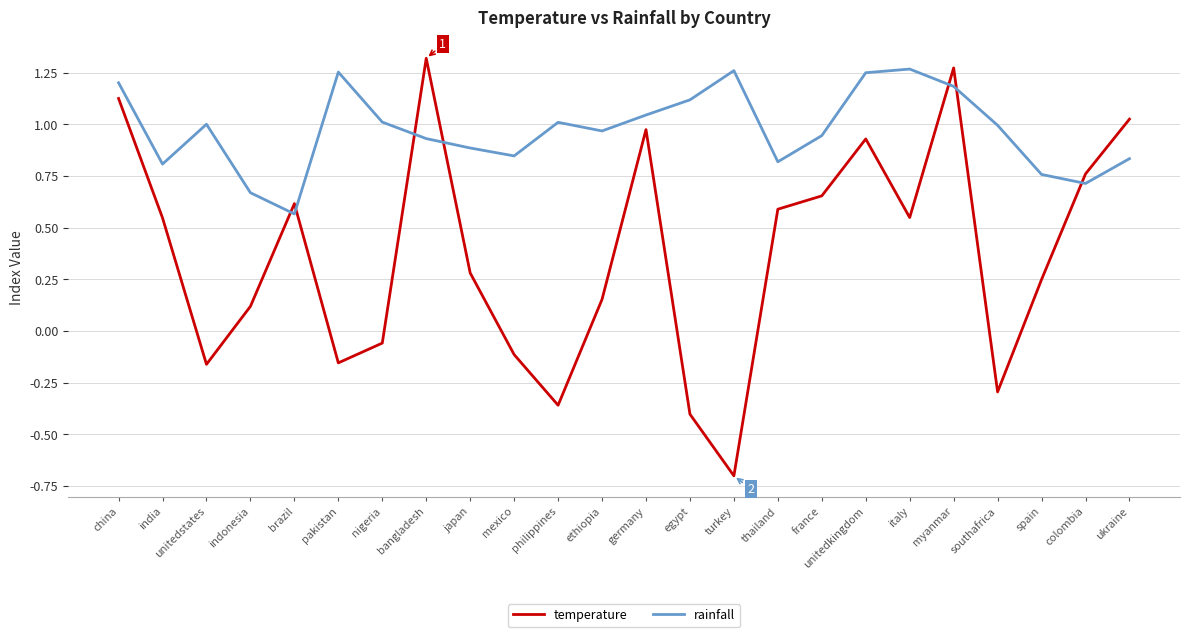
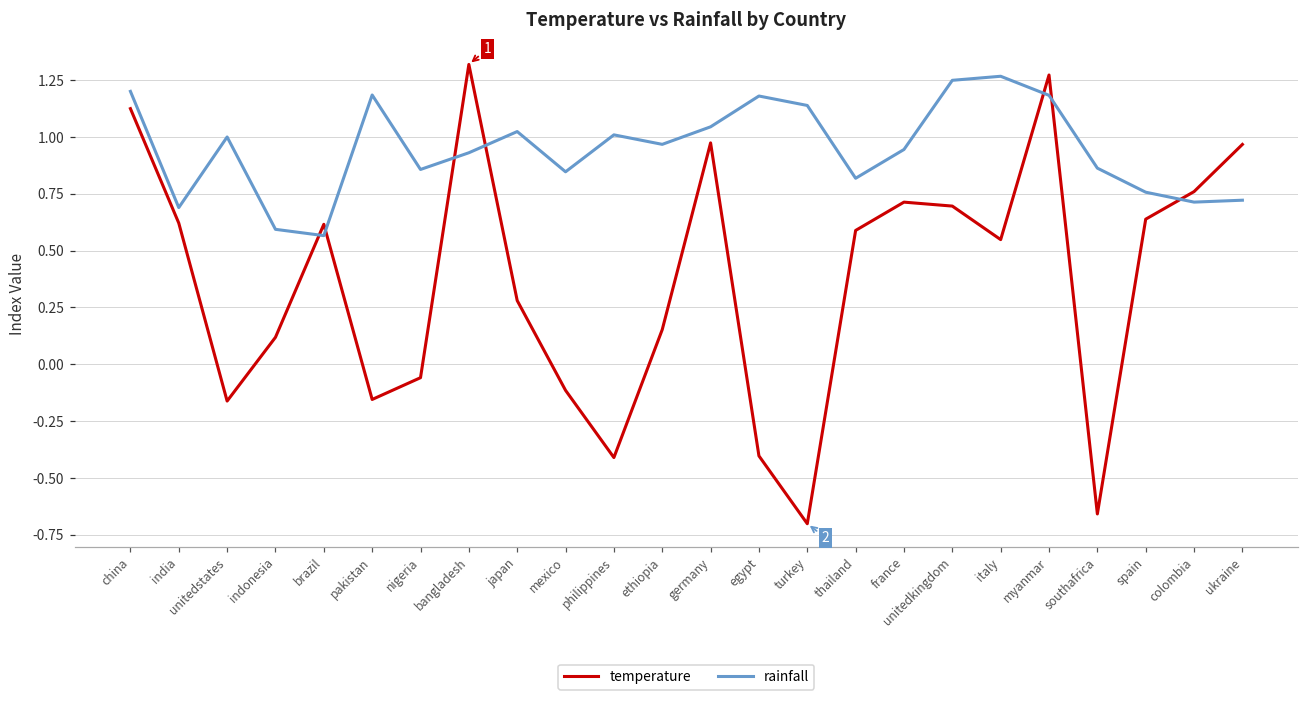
  {
    "temperature": {
      "china": 1.12,
-     "india": 0.55,
+     "india": 0.62,
      "unitedstates": -0.16,
      "indonesia": 0.12,
      "brazil": 0.62,
      "pakistan": -0.15,
      "nigeria": -0.06,
      "japan": 0.28,
      "mexico": -0.11,
-     "philippines": -0.36,
+     "philippines": -0.41,
      "ethiopia": 0.15,
      "germany": 0.97,
      "egypt": -0.40,
      "thailand": 0.59,
-     "france": 0.65,
-     "unitedkingdom": 0.93,
+     "france": 0.71,
+     "unitedkingdom": 0.70,
      "italy": 0.55,
      "myanmar": 1.27,
-     "southafrica": -0.30,
-     "spain": 0.25,
+     "southafrica": -0.66,
+     "spain": 0.64,
      "colombia": 0.76,
-     "ukraine": 1.02
+     "ukraine": 0.97
    },
    "rainfall": {
      "china": 1.20,
-     "india": 0.81,
+     "india": 0.69,
      "unitedstates": 1.00,
-     "indonesia": 0.67,
+     "indonesia": 0.59,
      "brazil": 0.57,
-     "pakistan": 1.25,
-     "nigeria": 1.01,
+     "pakistan": 1.18,
+     "nigeria": 0.86,
      "bangladesh": 0.93,
-     "japan": 0.88,
+     "japan": 1.02,
      "mexico": 0.85,
      "philippines": 1.01,
      "ethiopia": 0.97,
      "germany": 1.04,
-     "egypt": 1.12,
-     "turkey": 1.26,
+     "egypt": 1.18,
+     "turkey": 1.14,
      "thailand": 0.82,
      "france": 0.94,
      "unitedkingdom": 1.25,
      "italy": 1.27,
      "myanmar": 1.18,
-     "southafrica": 0.99,
+     "southafrica": 0.86,
      "spain": 0.76,
      "colombia": 0.71,
-     "ukraine": 0.83
+     "ukraine": 0.72
    }
  }
